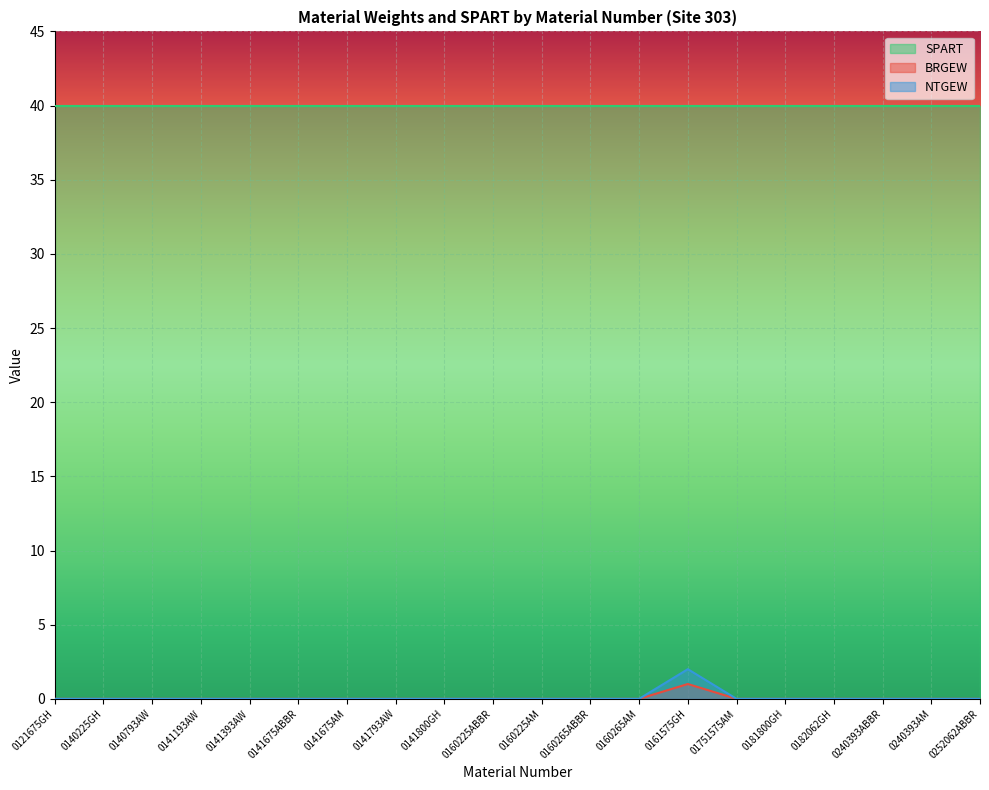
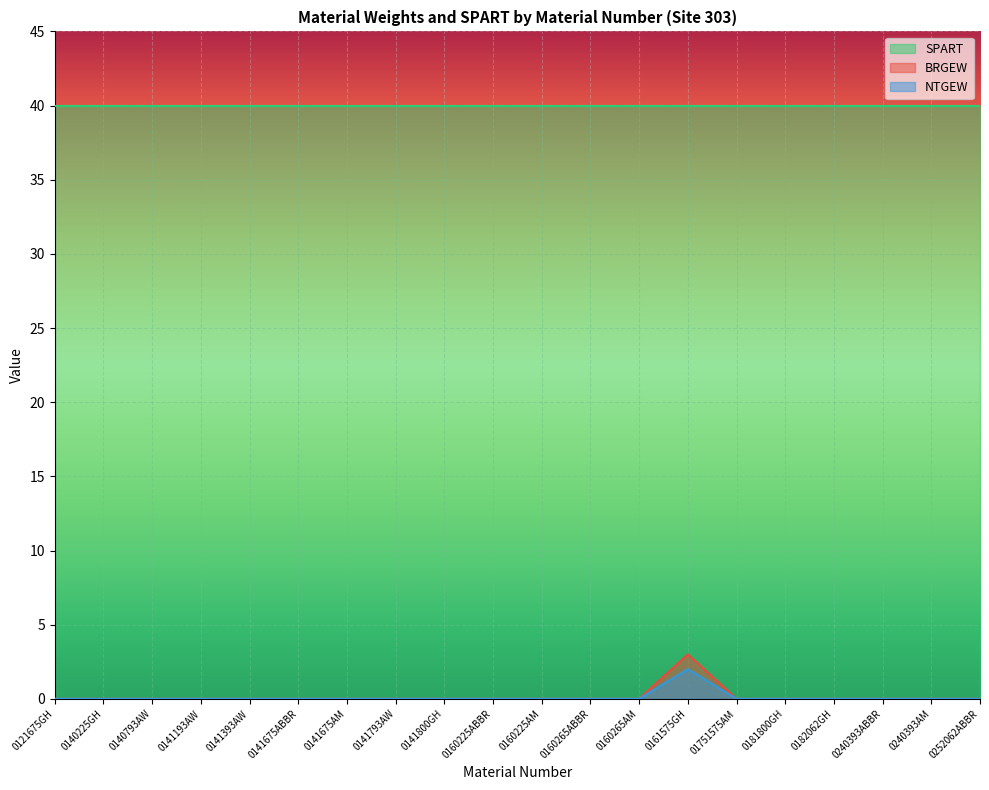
  {
    "SPART": {
      "0121675GH": 40,
      "0140225GH": 40,
      "0140793AW": 40,
      "0141193AW": 40,
      "0141393AW": 40,
      "0141675ABBR": 40,
      "0141675AM": 40,
      "0141793AW": 40,
      "0141800GH": 40,
      "0160225ABBR": 40,
      "0160225AM": 40,
      "0160265ABBR": 40,
      "0160265AM": 40,
      "0161575GH": 40,
      "01751575AM": 40,
      "0181800GH": 40,
      "0182062GH": 40,
      "0240393ABBR": 40,
      "0240393AM": 40,
      "0252062ABBR": 40
    },
    "BRGEW": {
-     "0161575GH": 1
+     "0161575GH": 3
    },
    "NTGEW": {
      "0161575GH": 2
    }
  }
